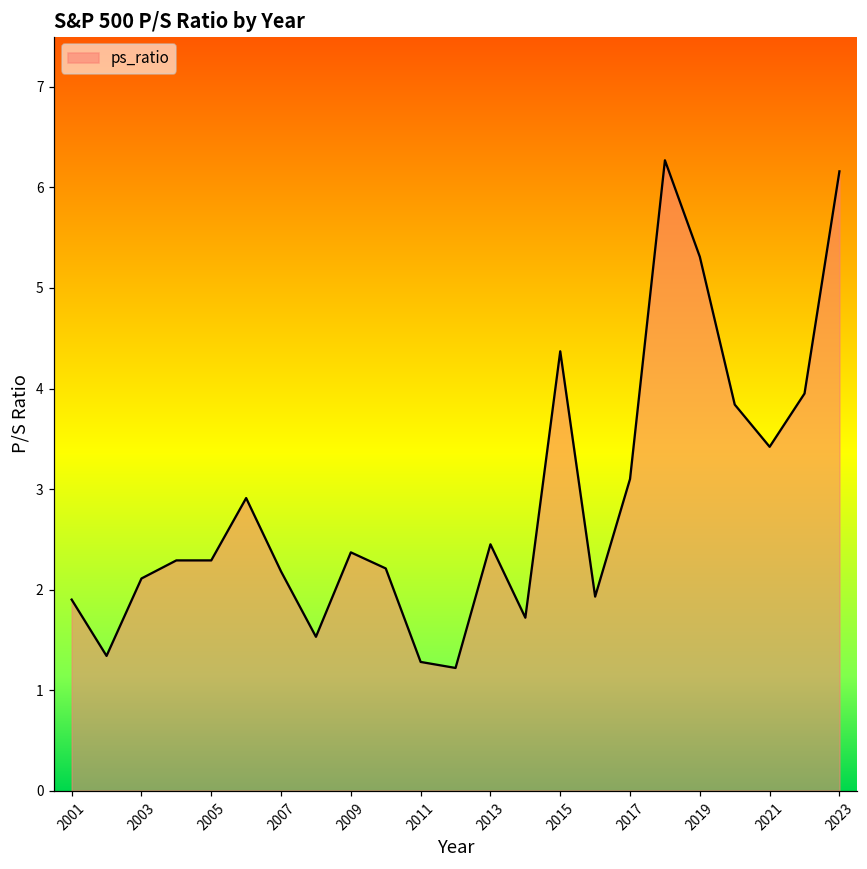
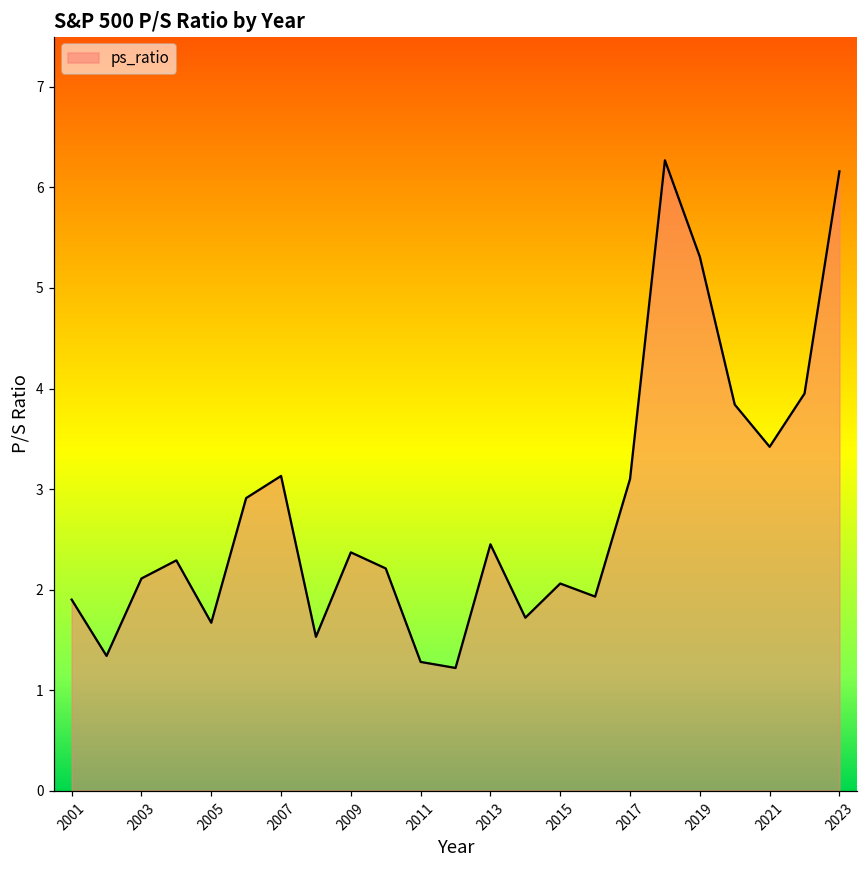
  {
    "2001": 1.9,
    "2003": 2.1,
-   "2005": 2.3,
-   "2007": 2.2,
+   "2005": 1.7,
+   "2007": 3.1,
    "2009": 2.4,
    "2011": 1.3,
    "2013": 2.5,
-   "2015": 4.4,
+   "2015": 2.1,
    "2017": 3.1,
    "2019": 5.3,
    "2021": 3.4,
    "2023": 6.2
  }
